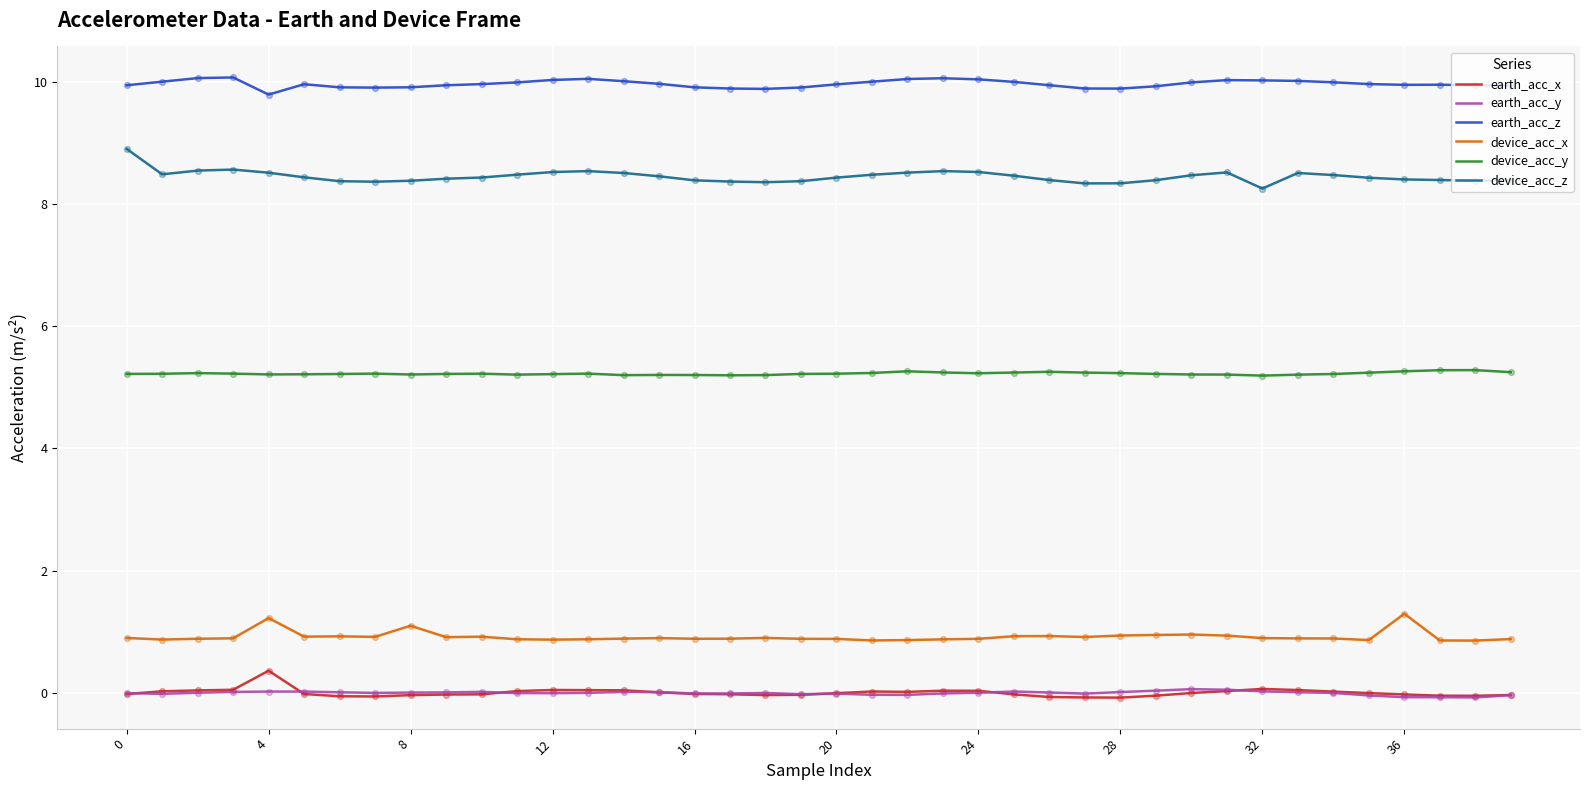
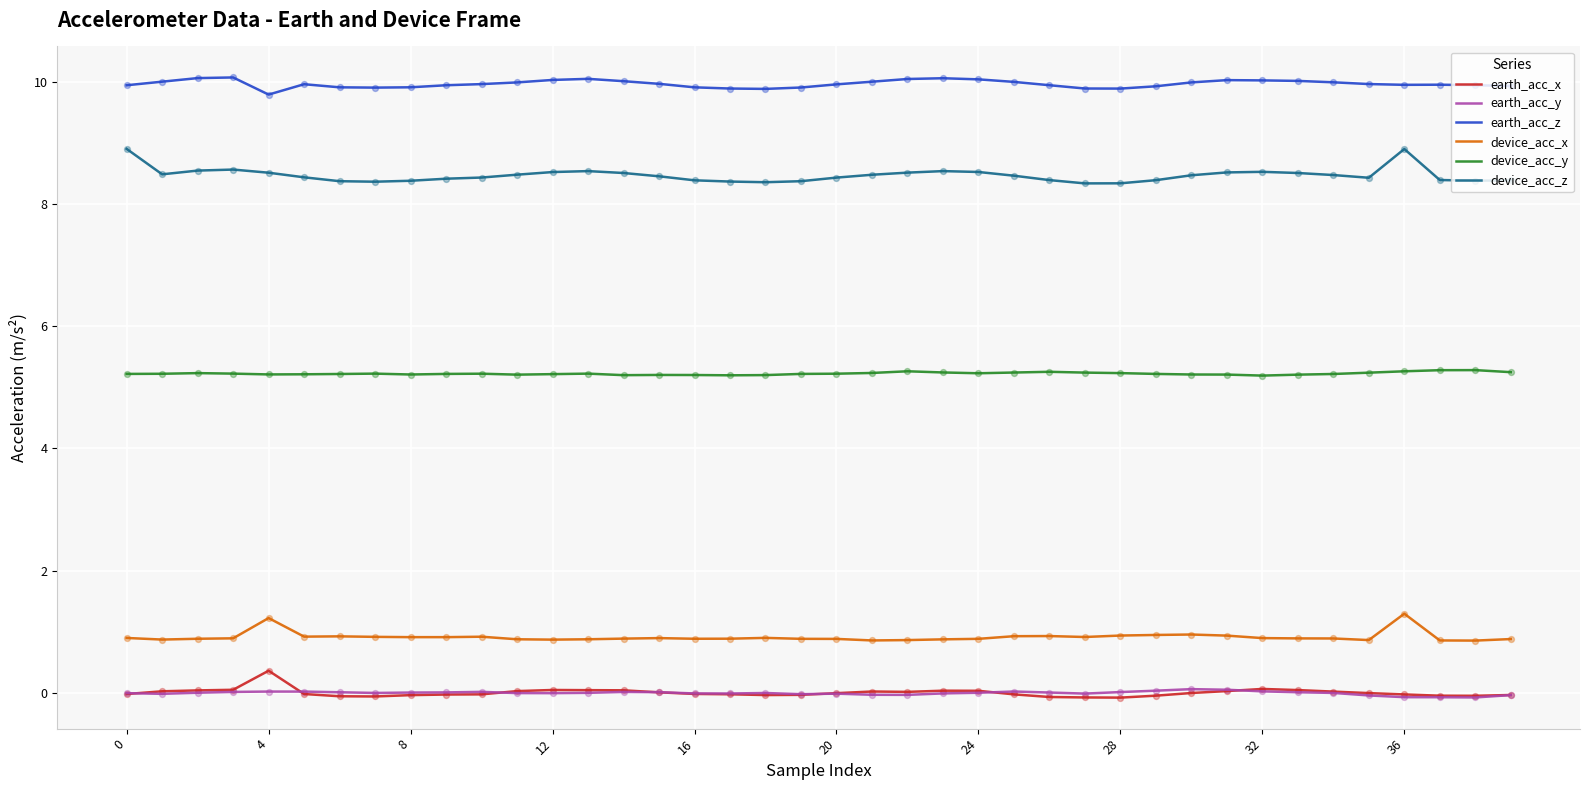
  {
    "earth_acc_x": {
      "4": 0.4,
      "12": 0.0,
      "28": -0.1,
      "36": 0.0
    },
    "earth_acc_y": {
      "4": 0.0,
      "12": 0.0,
      "28": 0.0,
      "36": -0.1
    },
    "earth_acc_z": {
      "0": 9.9,
      "4": 9.8,
      "8": 9.9,
      "12": 10.0,
      "16": 9.9,
      "20": 10.0,
      "24": 10.0,
      "28": 9.9,
      "32": 10.0,
      "36": 9.9
    },
    "device_acc_x": {
      "0": 0.9,
      "4": 1.2,
-     "8": 1.1,
+     "8": 0.9,
      "12": 0.9,
      "16": 0.9,
      "20": 0.9,
      "24": 0.9,
      "28": 0.9,
      "32": 0.9,
      "36": 1.3
    },
    "device_acc_y": {
      "0": 5.2,
      "4": 5.2,
      "8": 5.2,
      "12": 5.2,
      "16": 5.2,
      "20": 5.2,
      "24": 5.2,
      "28": 5.2,
      "32": 5.2,
      "36": 5.3
    },
    "device_acc_z": {
      "0": 8.9,
      "4": 8.5,
      "8": 8.4,
      "12": 8.5,
      "16": 8.4,
      "20": 8.4,
      "24": 8.5,
      "28": 8.3,
-     "32": 8.3,
-     "36": 8.4
+     "32": 8.5,
+     "36": 8.9
    }
  }
